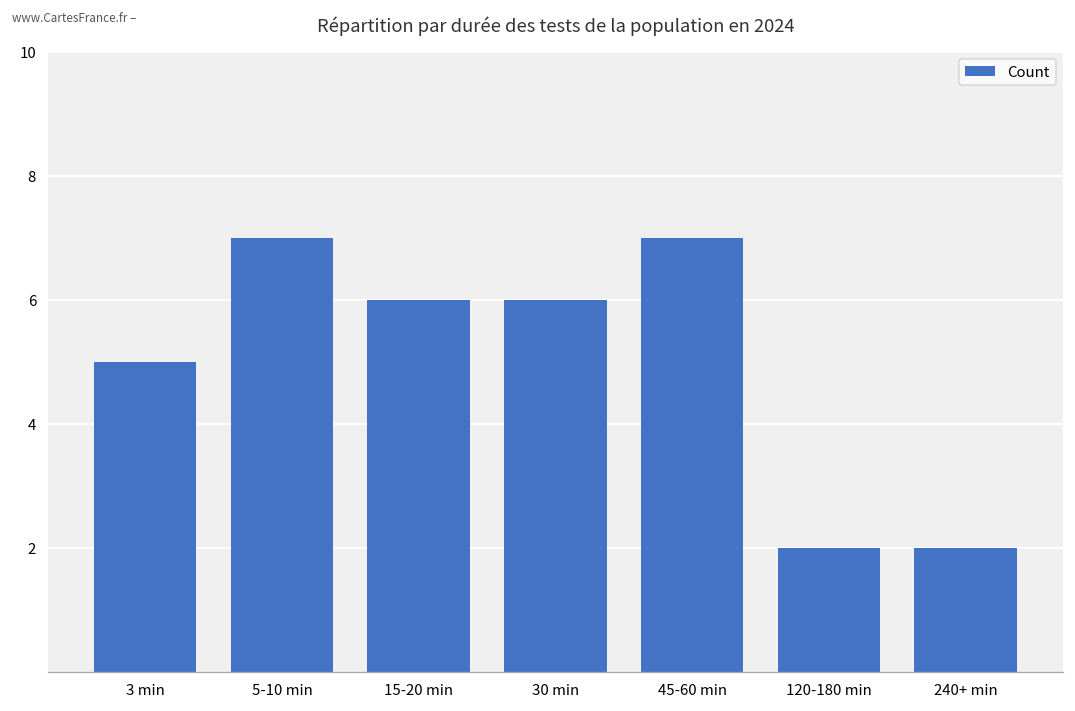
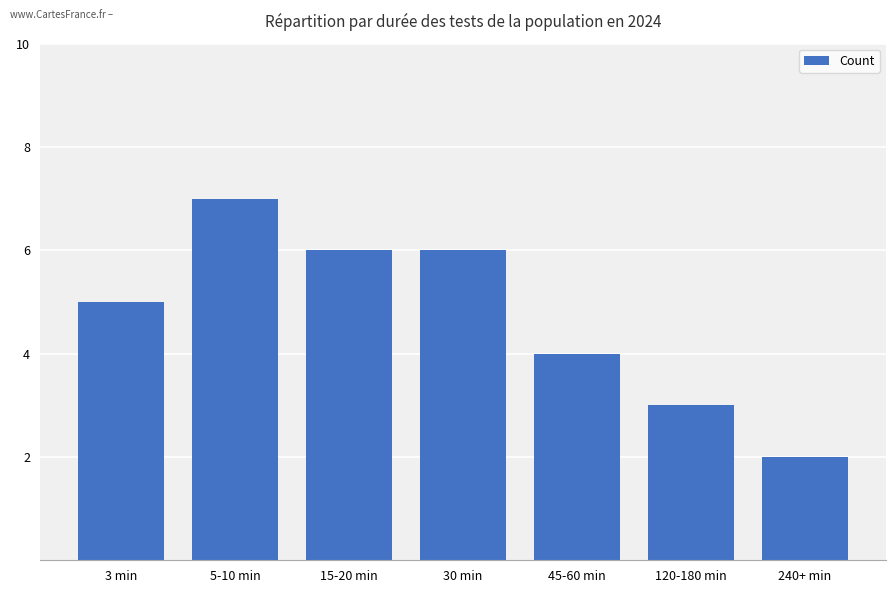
  {
    "3 min": 5,
    "5-10 min": 7,
    "15-20 min": 6,
    "30 min": 6,
-   "45-60 min": 7,
-   "120-180 min": 2,
+   "45-60 min": 4,
+   "120-180 min": 3,
    "240+ min": 2
  }
